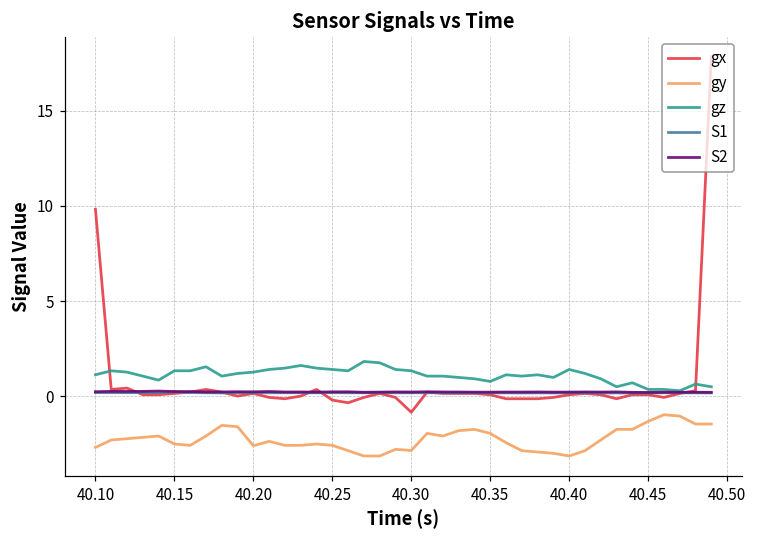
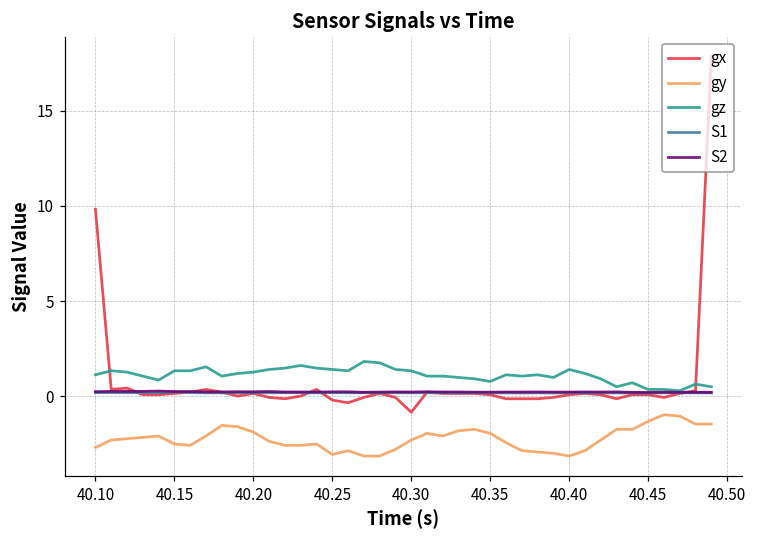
  {
    "gx": {
      "40.10": 9.8,
      "40.25": -0.2,
      "40.30": -0.9
    },
    "gy": {
      "40.10": -2.7,
      "40.15": -2.5,
-     "40.20": -2.6,
-     "40.25": -2.6,
-     "40.30": -2.9,
+     "40.20": -1.9,
+     "40.25": -3.1,
+     "40.30": -2.3,
      "40.35": -2.0,
      "40.40": -3.2,
      "40.45": -1.3
    }
  }
